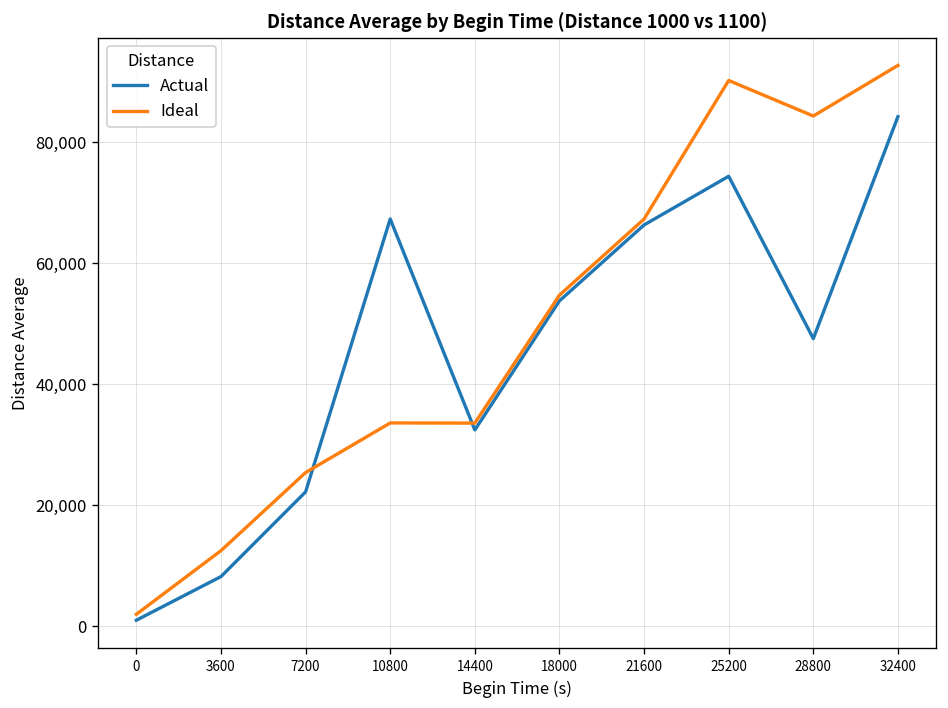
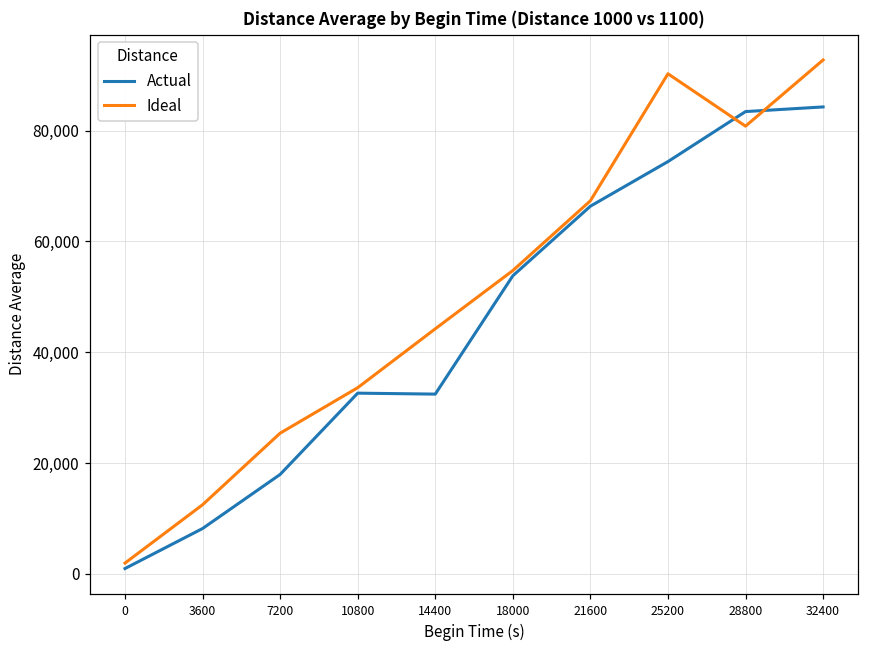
  {
    "Actual": {
      "0": "1,000",
      "3600": "8,000",
-     "7200": "22,000",
-     "10800": "67,000",
+     "7200": "18,000",
+     "10800": "33,000",
      "14400": "32,000",
      "18000": "54,000",
      "21600": "66,000",
      "25200": "74,000",
-     "28800": "48,000",
+     "28800": "83,000",
      "32400": "84,000"
    },
    "Ideal": {
      "0": "2,000",
      "3600": "12,000",
      "7200": "25,000",
      "10800": "34,000",
-     "14400": "34,000",
+     "14400": "44,000",
      "18000": "55,000",
      "21600": "67,000",
      "25200": "90,000",
-     "28800": "84,000",
+     "28800": "81,000",
      "32400": "93,000"
    }
  }
